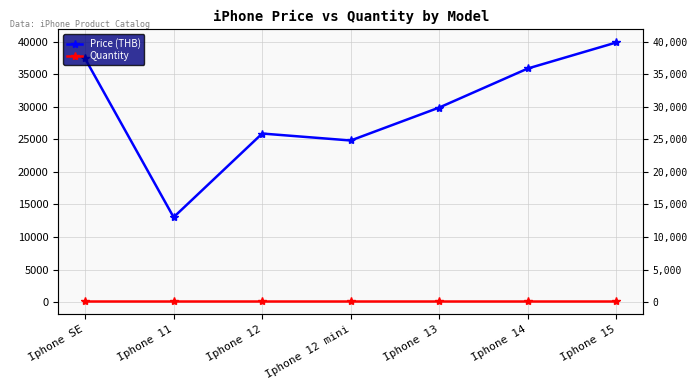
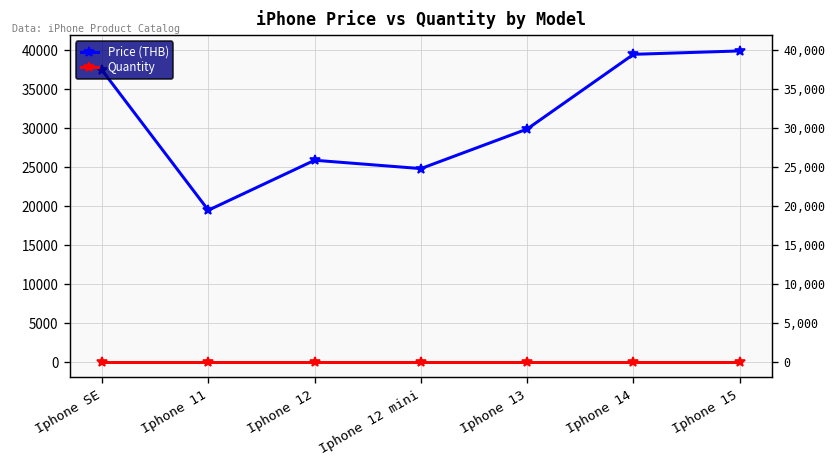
  {
    "Price (THB)": {
-     "Iphone 11": 13000,
+     "Iphone 11": 20000,
      "Iphone 12": 26000,
      "Iphone 12 mini": 25000,
      "Iphone 13": 30000,
-     "Iphone 14": 36000,
+     "Iphone 14": 39000,
      "Iphone 15": 40000
    },
    "Quantity": {
      "Iphone SE": 0,
      "Iphone 11": 0,
      "Iphone 12": 0,
      "Iphone 12 mini": 0,
      "Iphone 13": 0,
      "Iphone 14": 0,
      "Iphone 15": 0
    }
  }
